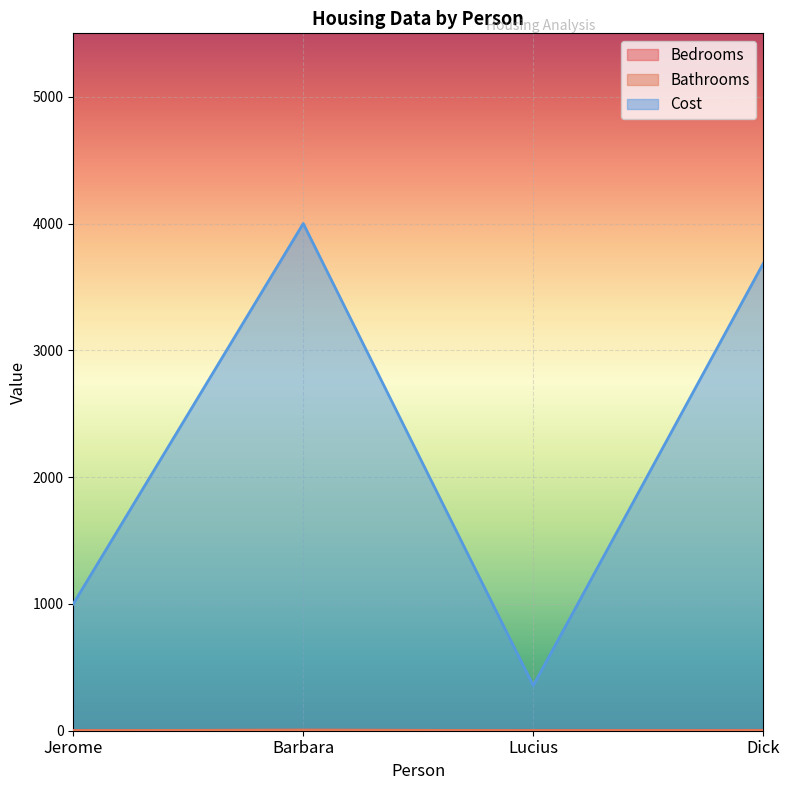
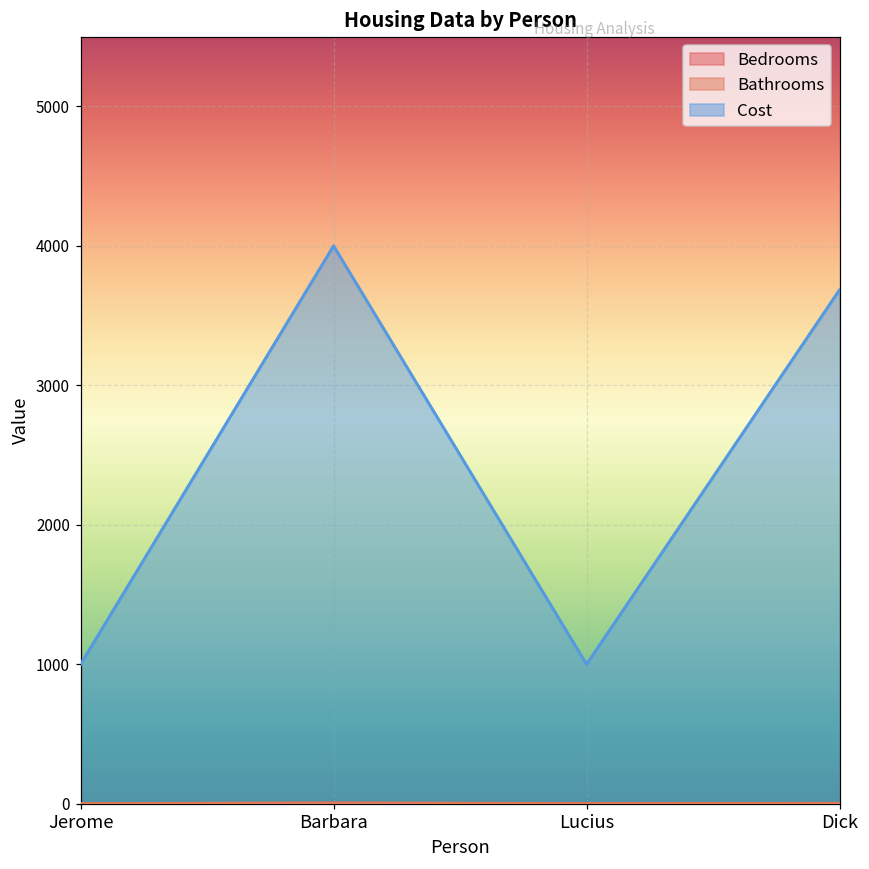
  {
    "Cost": {
      "Jerome": 1000,
      "Barbara": 4000,
-     "Lucius": 360,
+     "Lucius": 1000,
      "Dick": 3690
    }
  }
